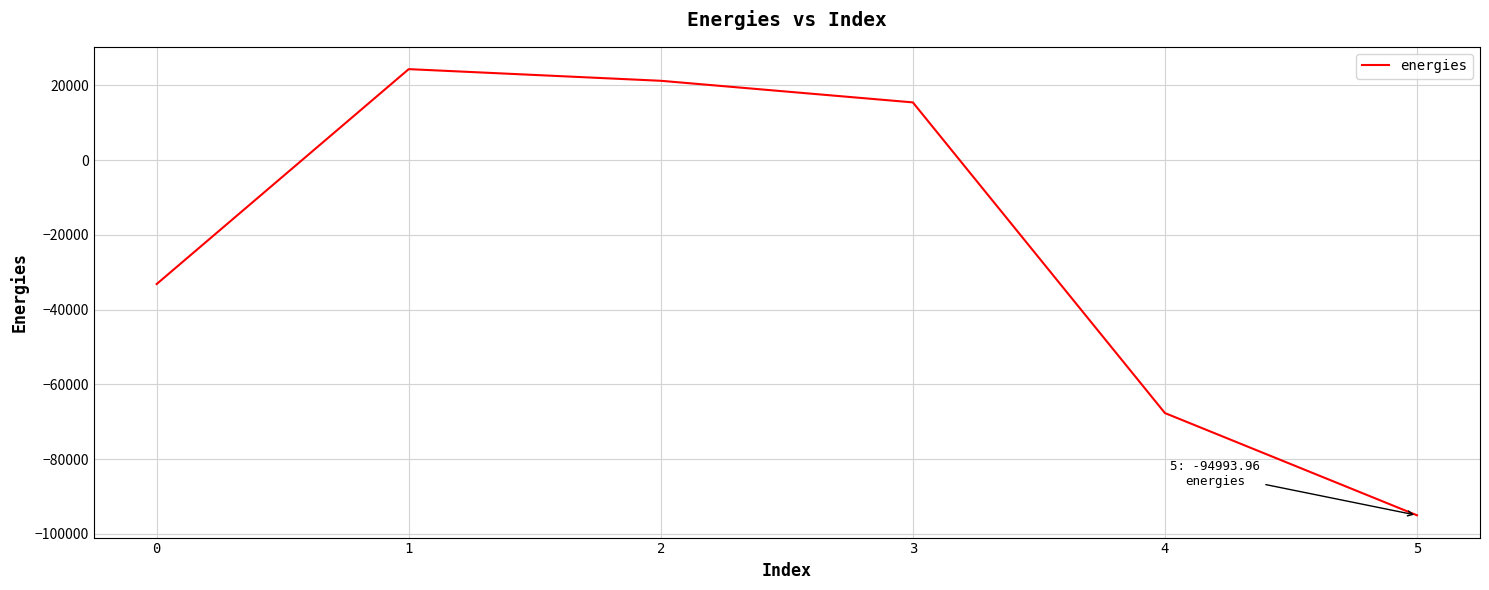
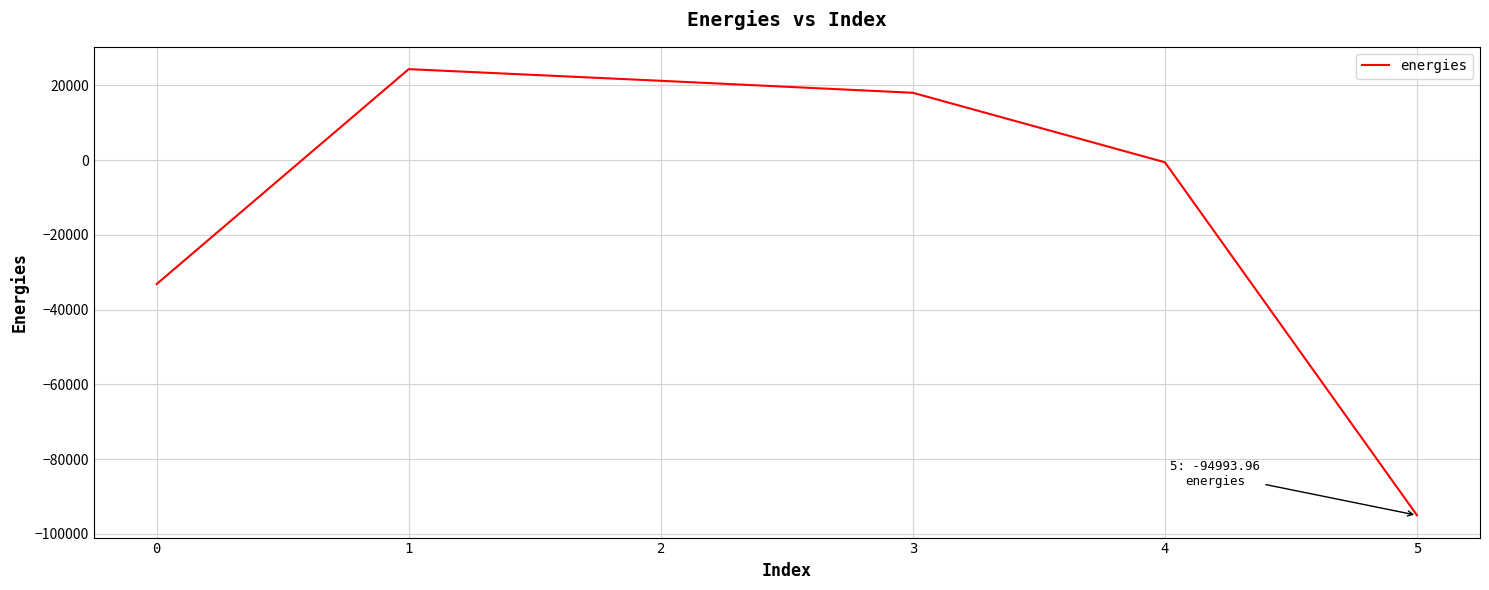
  {
    "0": -33000,
    "1": 24000,
    "2": 21000,
-   "3": 15000,
-   "4": -68000
+   "3": 18000,
+   "4": -1000
  }
